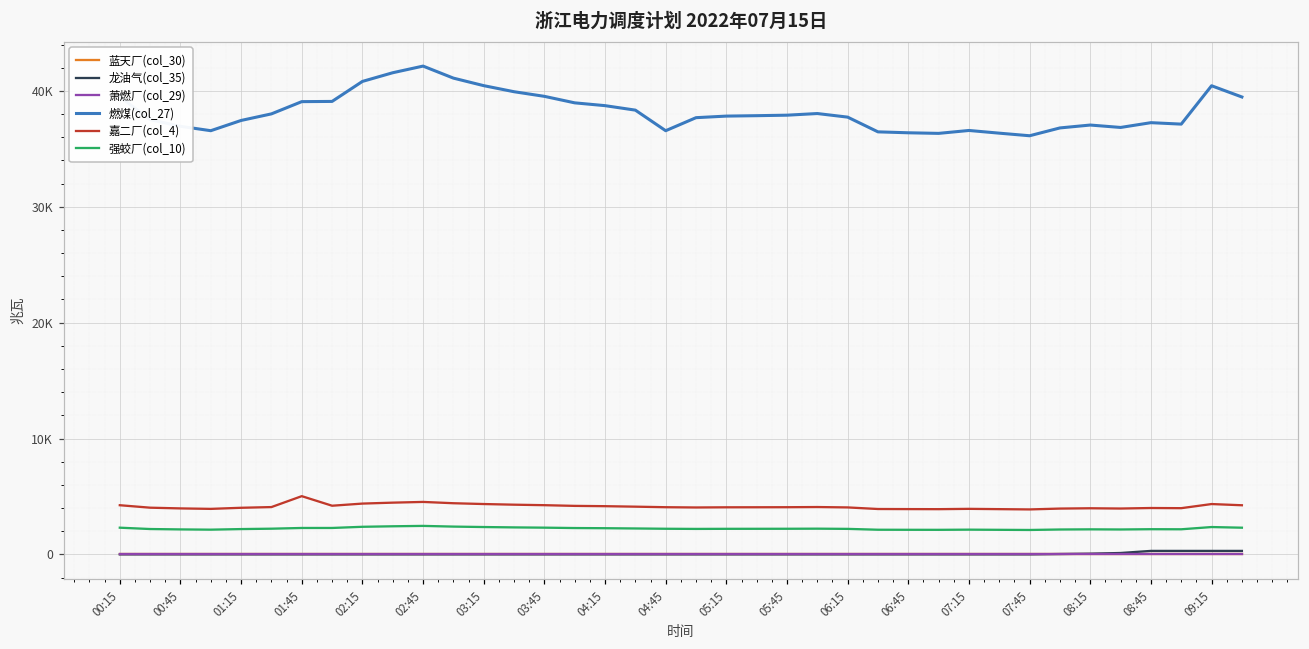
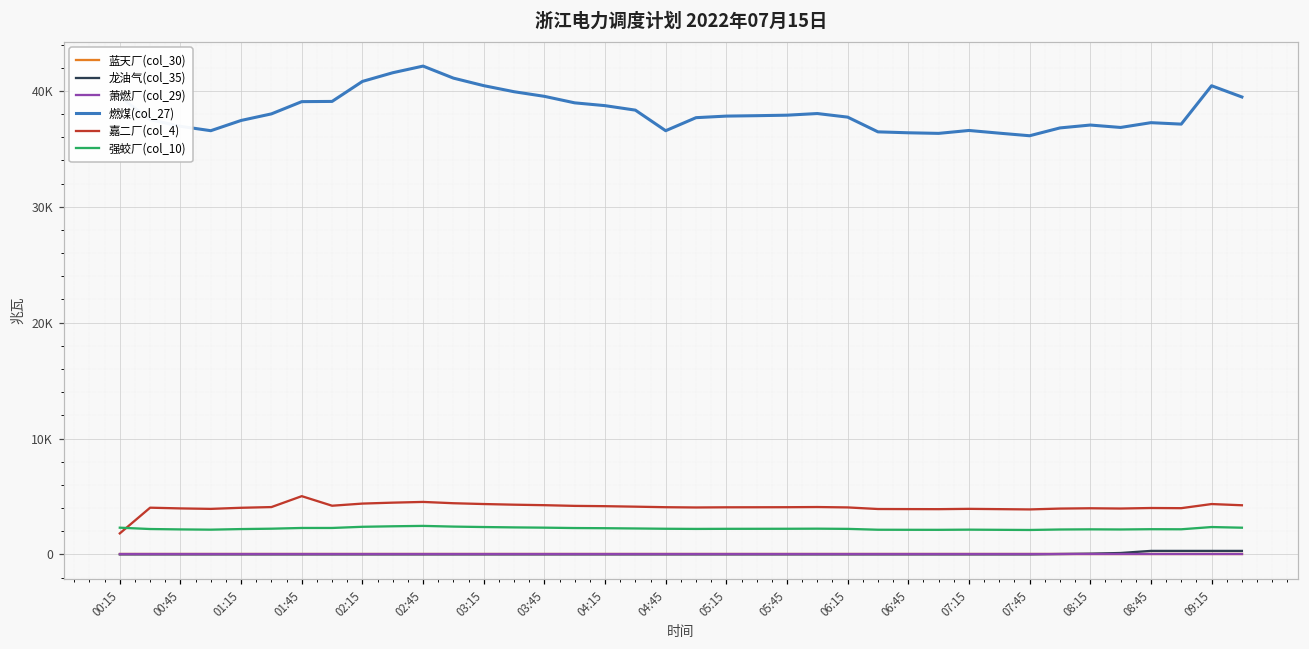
  {
    "龙油气(col_35)": {
      "08:45": 300,
      "09:15": 300
    },
    "燃煤(col_27)": {
      "01:15": 37500,
      "01:45": 39100,
      "02:15": 40800,
      "02:45": 42100,
      "03:15": 40500,
      "03:45": 39500,
      "04:15": 38700,
      "04:45": 36600,
      "05:15": 37800,
      "05:45": 37900,
      "06:15": 37700,
      "06:45": 36400,
      "07:15": 36600,
      "07:45": 36100,
      "08:15": 37100,
      "08:45": 37300,
      "09:15": 40400
    },
    "嘉二厂(col_4)": {
-     "00:15": 4200,
+     "00:15": 1800,
      "00:45": 4000,
      "01:15": 4000,
      "01:45": 5000,
      "02:15": 4400,
      "02:45": 4500,
      "03:15": 4300,
      "03:45": 4200,
      "04:15": 4200,
      "04:45": 4100,
      "05:15": 4100,
      "05:45": 4100,
      "06:15": 4100,
      "06:45": 3900,
      "07:15": 3900,
      "07:45": 3900,
      "08:15": 4000,
      "08:45": 4000,
      "09:15": 4300
    },
    "强蛟厂(col_10)": {
      "00:15": 2300,
      "00:45": 2200,
      "01:15": 2200,
      "01:45": 2300,
      "02:15": 2400,
      "02:45": 2500,
      "03:15": 2400,
      "03:45": 2300,
      "04:15": 2300,
      "04:45": 2200,
      "05:15": 2200,
      "05:45": 2200,
      "06:15": 2200,
      "06:45": 2100,
      "07:15": 2100,
      "07:45": 2100,
      "08:15": 2200,
      "08:45": 2200,
      "09:15": 2400
    }
  }
